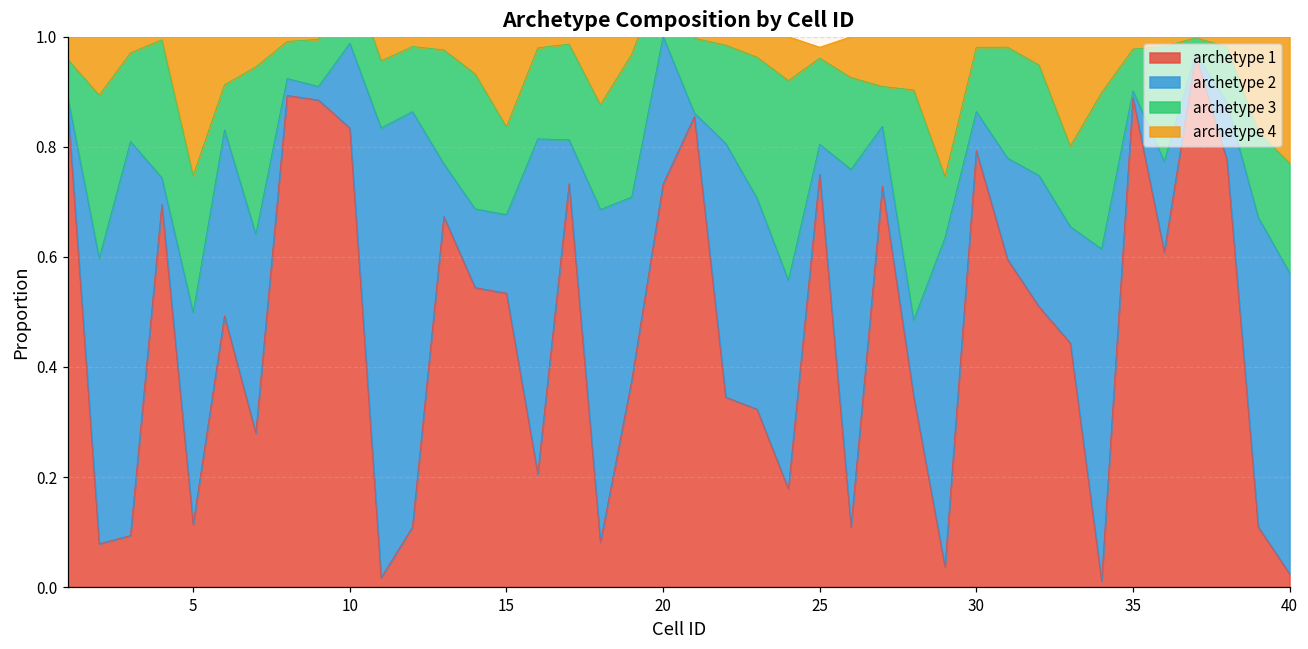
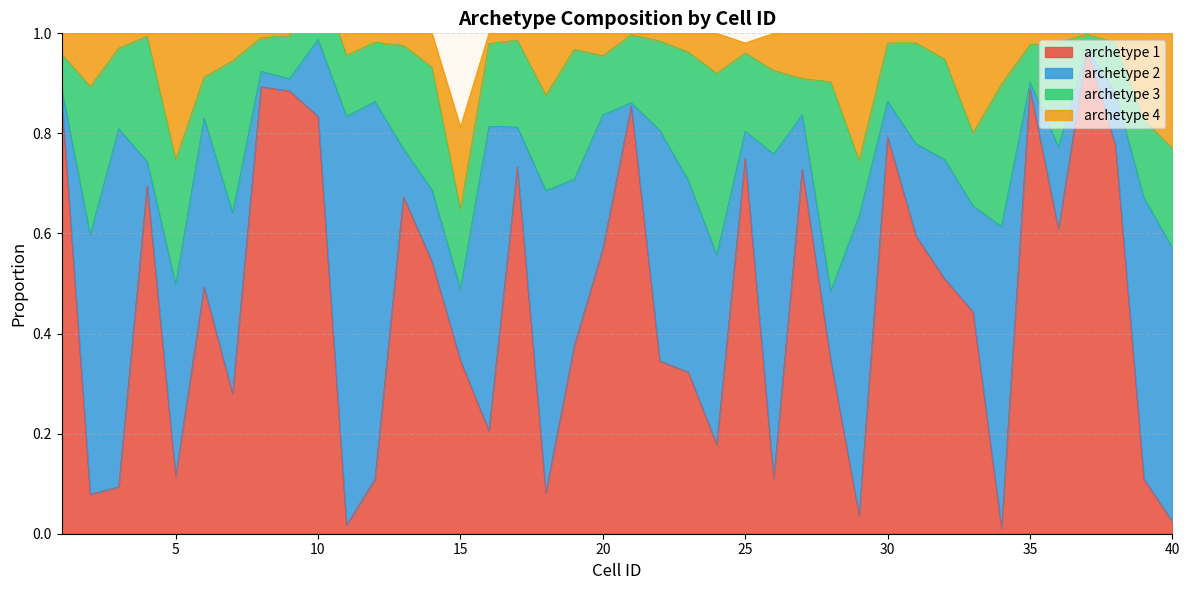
  {
    "archetype 1": {
      "5": 0.11,
      "10": 0.83,
-     "15": 0.53,
-     "20": 0.73,
+     "15": 0.35,
+     "20": 0.57,
      "25": 0.75,
      "30": 0.79,
      "35": 0.89,
      "40": 0.02
    },
    "archetype 2": {
      "5": 0.38,
      "10": 0.15,
      "15": 0.14,
      "20": 0.27,
      "25": 0.05,
      "30": 0.07,
      "35": 0.01,
      "40": 0.55
    },
    "archetype 3": {
      "5": 0.25,
      "15": 0.16,
      "25": 0.16,
      "30": 0.12,
      "35": 0.08,
      "40": 0.20
    },
    "archetype 4": {
      "5": 0.25,
      "15": 0.16,
      "25": 0.02,
      "30": 0.02,
      "35": 0.02,
      "40": 0.23
    }
  }
